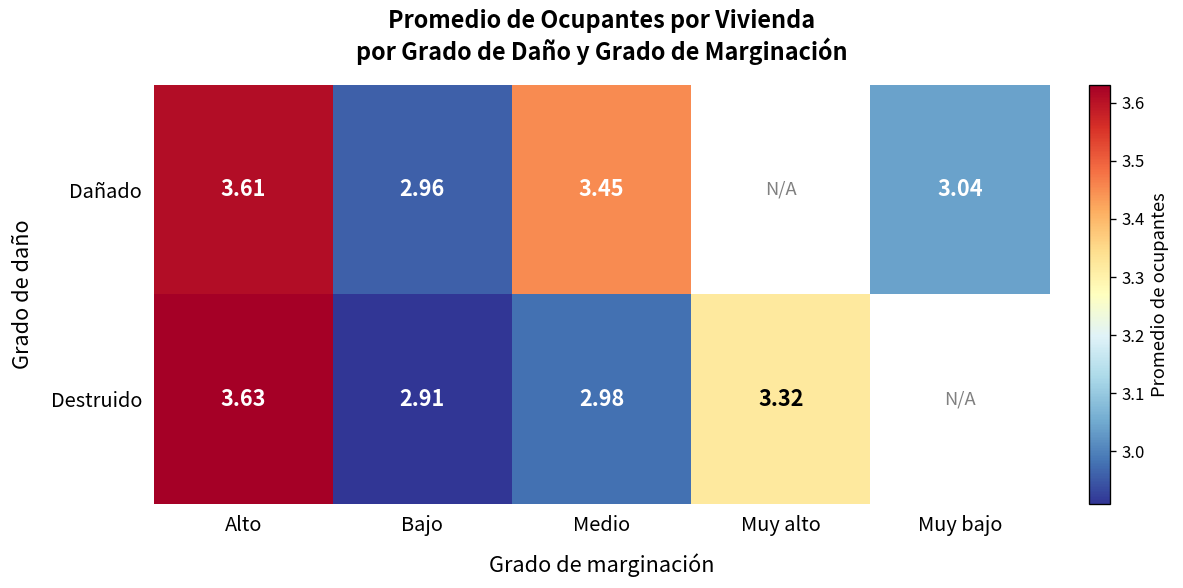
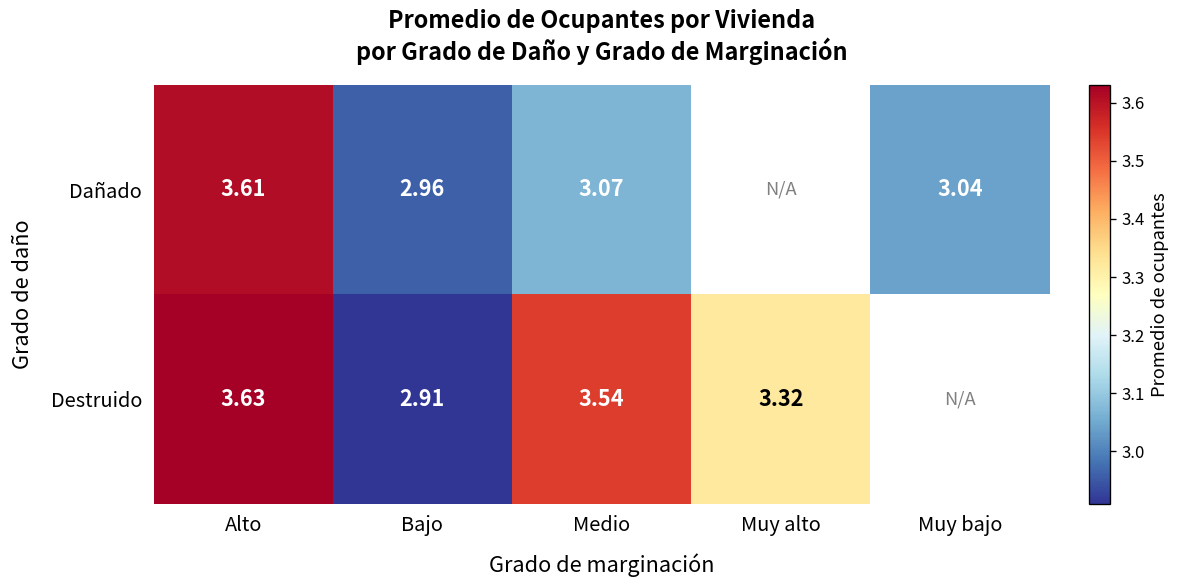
  {
    "Dañado": {
      "Alto": 3.61,
      "Bajo": 2.96,
-     "Medio": 3.45,
+     "Medio": 3.07,
      "Muy bajo": 3.04
    },
    "Destruido": {
      "Alto": 3.63,
      "Bajo": 2.91,
-     "Medio": 2.98,
+     "Medio": 3.54,
      "Muy alto": 3.32
    }
  }
